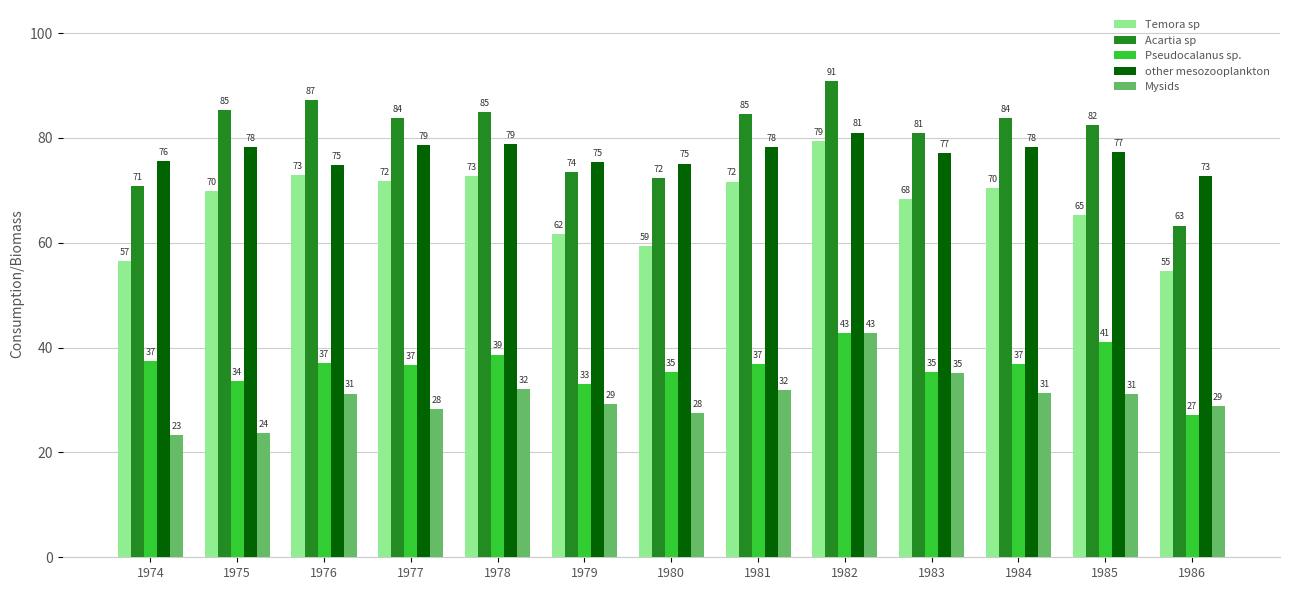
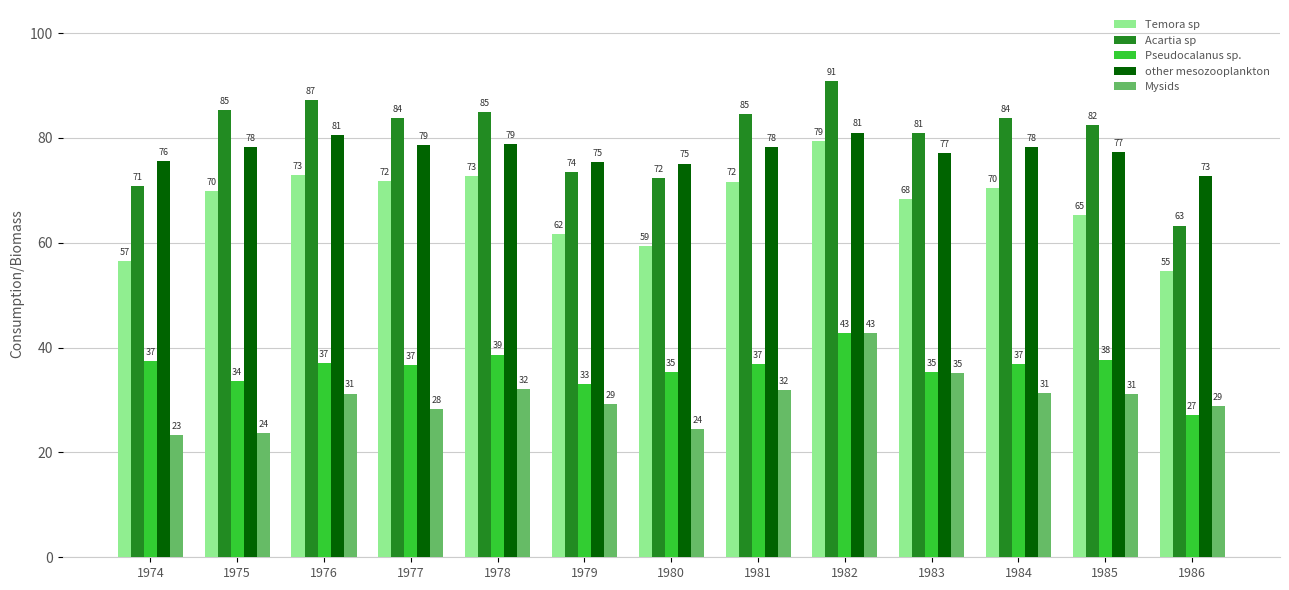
  {
    "Temora sp": {
      "1974": 57,
      "1975": 70,
      "1976": 73,
      "1977": 72,
      "1978": 73,
      "1979": 62,
      "1980": 59,
      "1981": 72,
      "1982": 79,
      "1983": 68,
      "1984": 70,
      "1985": 65,
      "1986": 55
    },
    "Acartia sp": {
      "1974": 71,
      "1975": 85,
      "1976": 87,
      "1977": 84,
      "1978": 85,
      "1979": 74,
      "1980": 72,
      "1981": 85,
      "1982": 91,
      "1983": 81,
      "1984": 84,
      "1985": 82,
      "1986": 63
    },
    "Pseudocalanus sp.": {
      "1974": 37,
      "1975": 34,
      "1976": 37,
      "1977": 37,
      "1978": 39,
      "1979": 33,
      "1980": 35,
      "1981": 37,
      "1982": 43,
      "1983": 35,
      "1984": 37,
-     "1985": 41,
+     "1985": 38,
      "1986": 27
    },
    "other mesozooplankton": {
      "1974": 76,
      "1975": 78,
-     "1976": 75,
+     "1976": 81,
      "1977": 79,
      "1978": 79,
      "1979": 75,
      "1980": 75,
      "1981": 78,
      "1982": 81,
      "1983": 77,
      "1984": 78,
      "1985": 77,
      "1986": 73
    },
    "Mysids": {
      "1974": 23,
      "1975": 24,
      "1976": 31,
      "1977": 28,
      "1978": 32,
      "1979": 29,
-     "1980": 28,
+     "1980": 24,
      "1981": 32,
      "1982": 43,
      "1983": 35,
      "1984": 31,
      "1985": 31,
      "1986": 29
    }
  }
